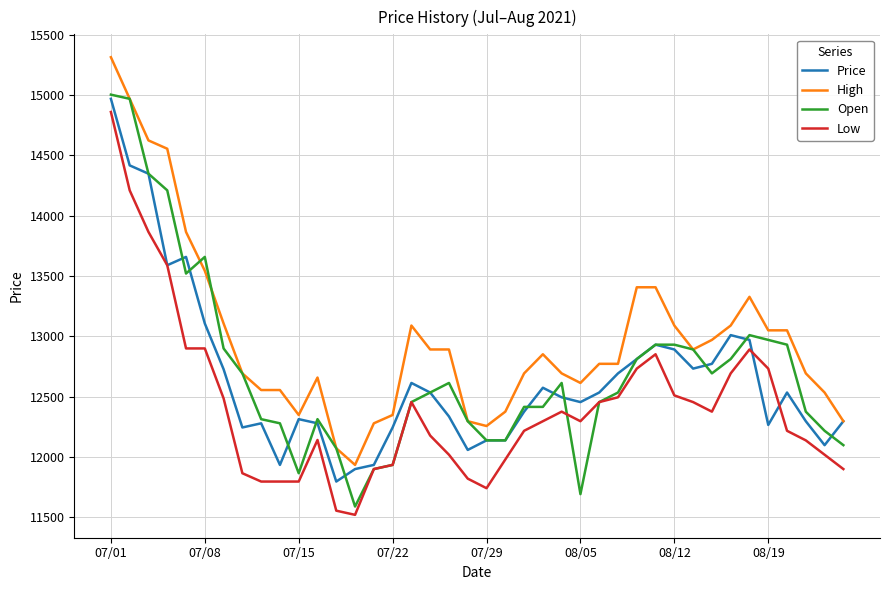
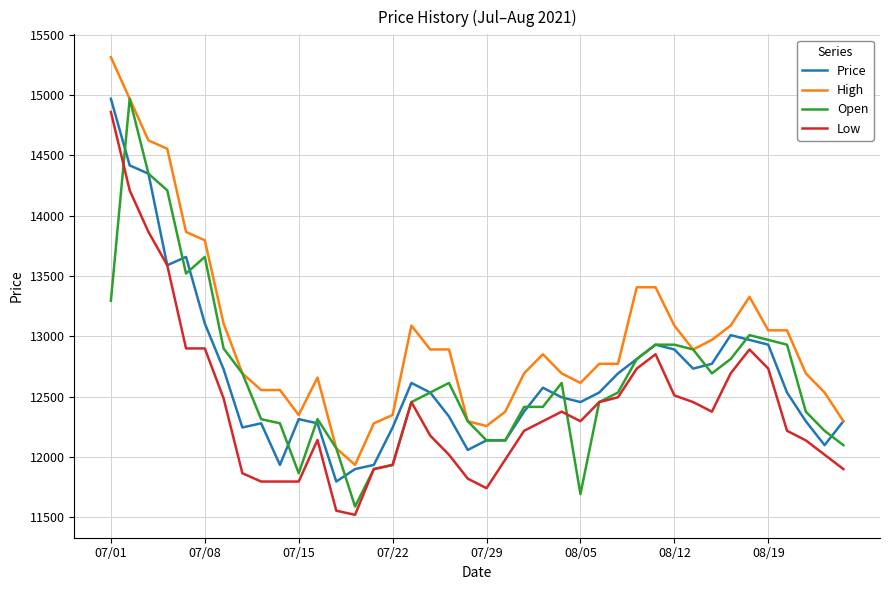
  {
    "Price": {
      "07/01": 14970,
      "07/08": 13110,
      "07/15": 12310,
      "07/22": 12240,
      "08/05": 12450,
      "08/12": 12890,
-     "08/19": 12260
+     "08/19": 12930
    },
    "High": {
      "07/01": 15310,
-     "07/08": 13540,
+     "07/08": 13800,
      "07/15": 12350,
      "07/22": 12350,
      "07/29": 12260,
      "08/05": 12610,
      "08/12": 13090,
      "08/19": 13050
    },
    "Open": {
-     "07/01": 15000,
+     "07/01": 13290,
      "07/08": 13660,
      "07/15": 11860,
      "08/05": 11690,
      "08/12": 12930,
      "08/19": 12970
    },
    "Low": {
      "07/01": 14860,
      "07/08": 12900,
      "07/15": 11800,
      "07/29": 11740,
      "08/05": 12300,
      "08/12": 12510,
      "08/19": 12730
    }
  }
